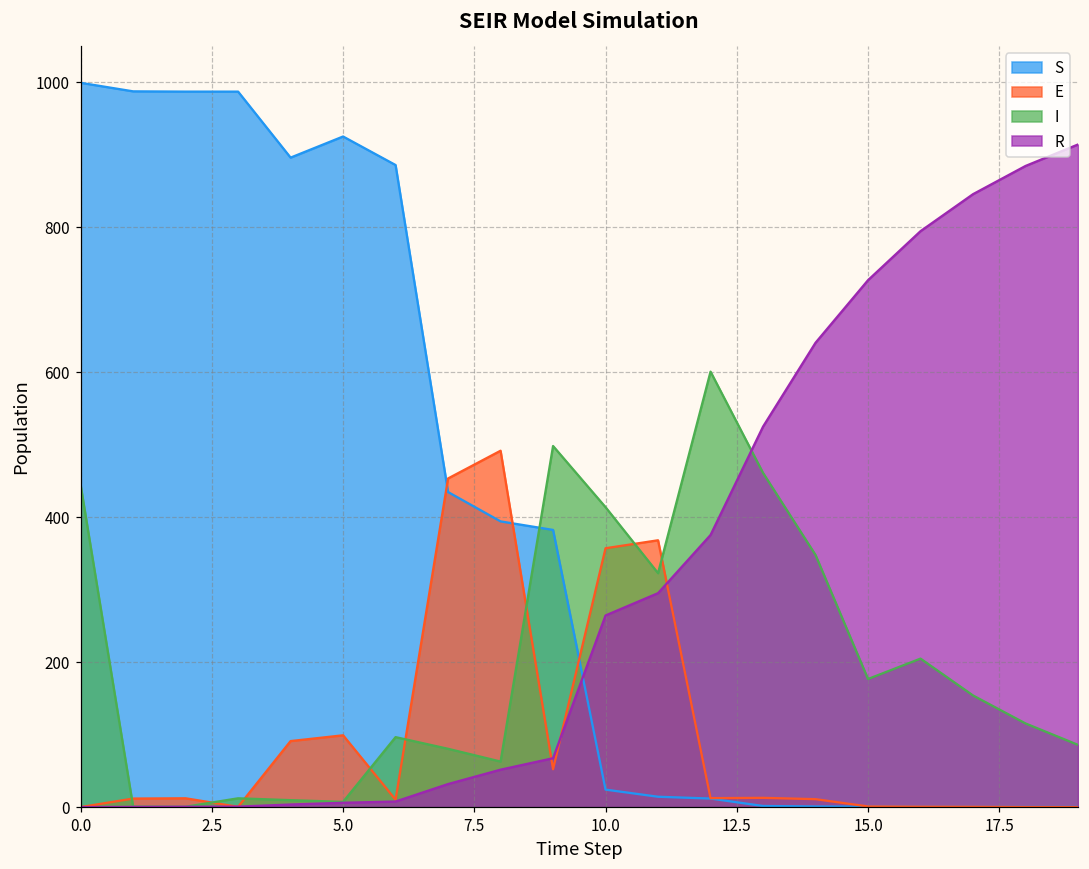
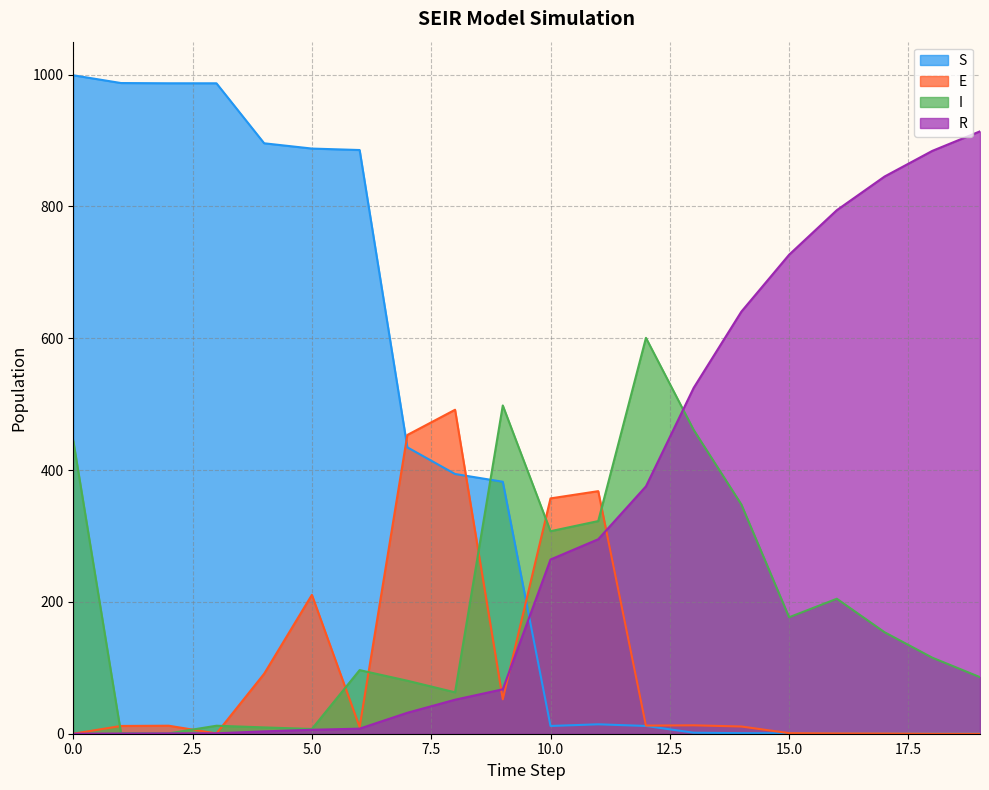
  {
    "S": {
      "0.0": 1000,
-     "5.0": 920,
-     "10.0": 20
+     "5.0": 890,
+     "10.0": 10
    },
    "E": {
-     "5.0": 100,
+     "5.0": 210,
      "10.0": 360
    },
    "I": {
      "0.0": 440,
-     "10.0": 410,
+     "10.0": 310,
      "15.0": 180
    },
    "R": {
      "10.0": 260,
      "15.0": 730
    }
  }
